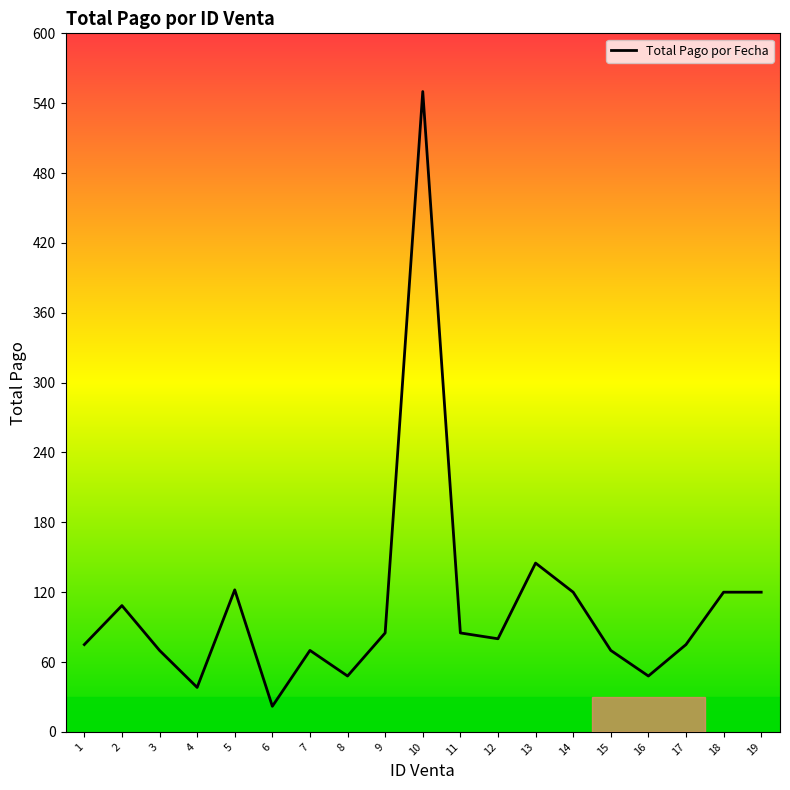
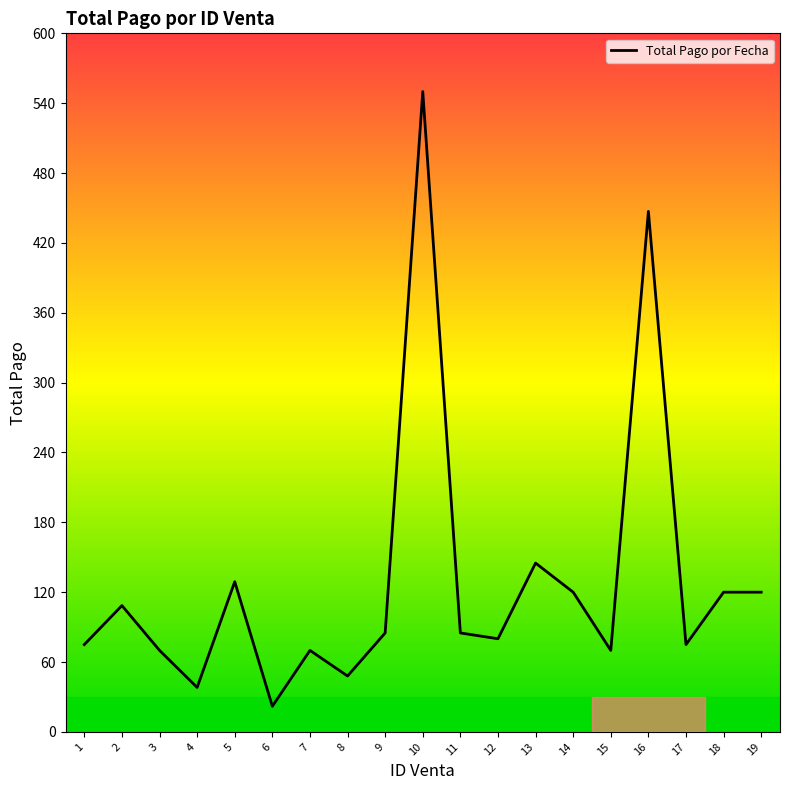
  {
    "1": 75,
    "2": 109,
    "3": 70,
    "4": 38,
-   "5": 122,
+   "5": 129,
    "7": 70,
    "8": 48,
    "9": 85,
    "10": 550,
    "11": 85,
    "12": 80,
    "13": 145,
    "14": 120,
    "15": 70,
-   "16": 48,
+   "16": 447,
    "17": 75,
    "18": 120,
    "19": 120
  }
